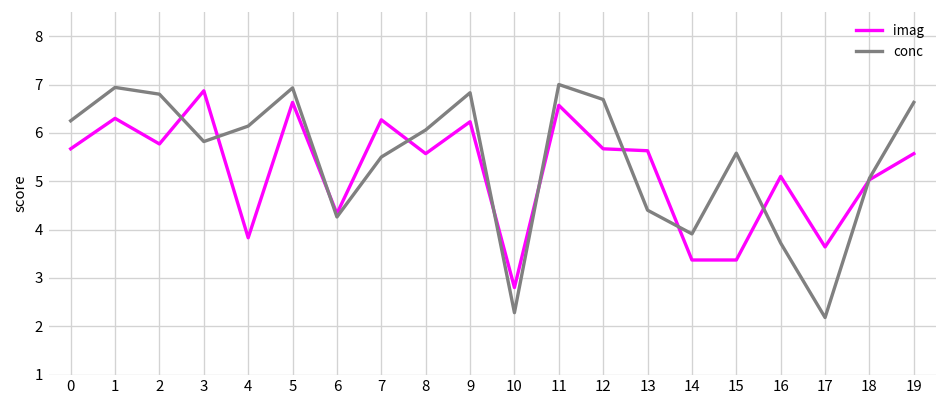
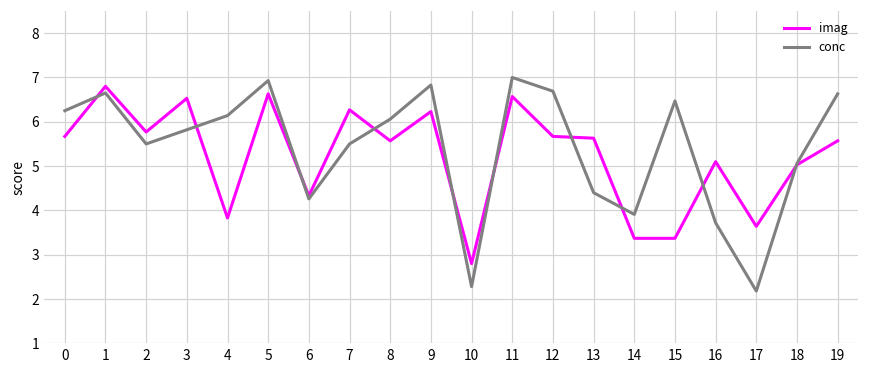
  {
    "imag": {
      "0": 5.7,
-     "1": 6.3,
+     "1": 6.8,
      "2": 5.8,
-     "3": 6.9,
+     "3": 6.5,
      "4": 3.8,
      "5": 6.6,
      "6": 4.3,
      "7": 6.3,
      "8": 5.6,
      "9": 6.2,
      "10": 2.8,
      "11": 6.6,
      "12": 5.7,
      "13": 5.6,
      "14": 3.4,
      "15": 3.4,
      "16": 5.1,
      "17": 3.6,
      "19": 5.6
    },
    "conc": {
      "0": 6.3,
-     "1": 6.9,
-     "2": 6.8,
+     "1": 6.7,
+     "2": 5.5,
      "3": 5.8,
      "4": 6.1,
      "5": 6.9,
      "6": 4.3,
      "7": 5.5,
      "8": 6.1,
      "9": 6.8,
      "10": 2.3,
      "11": 7.0,
      "12": 6.7,
      "13": 4.4,
      "14": 3.9,
-     "15": 5.6,
+     "15": 6.5,
      "16": 3.7,
      "17": 2.2,
      "19": 6.6
    }
  }
